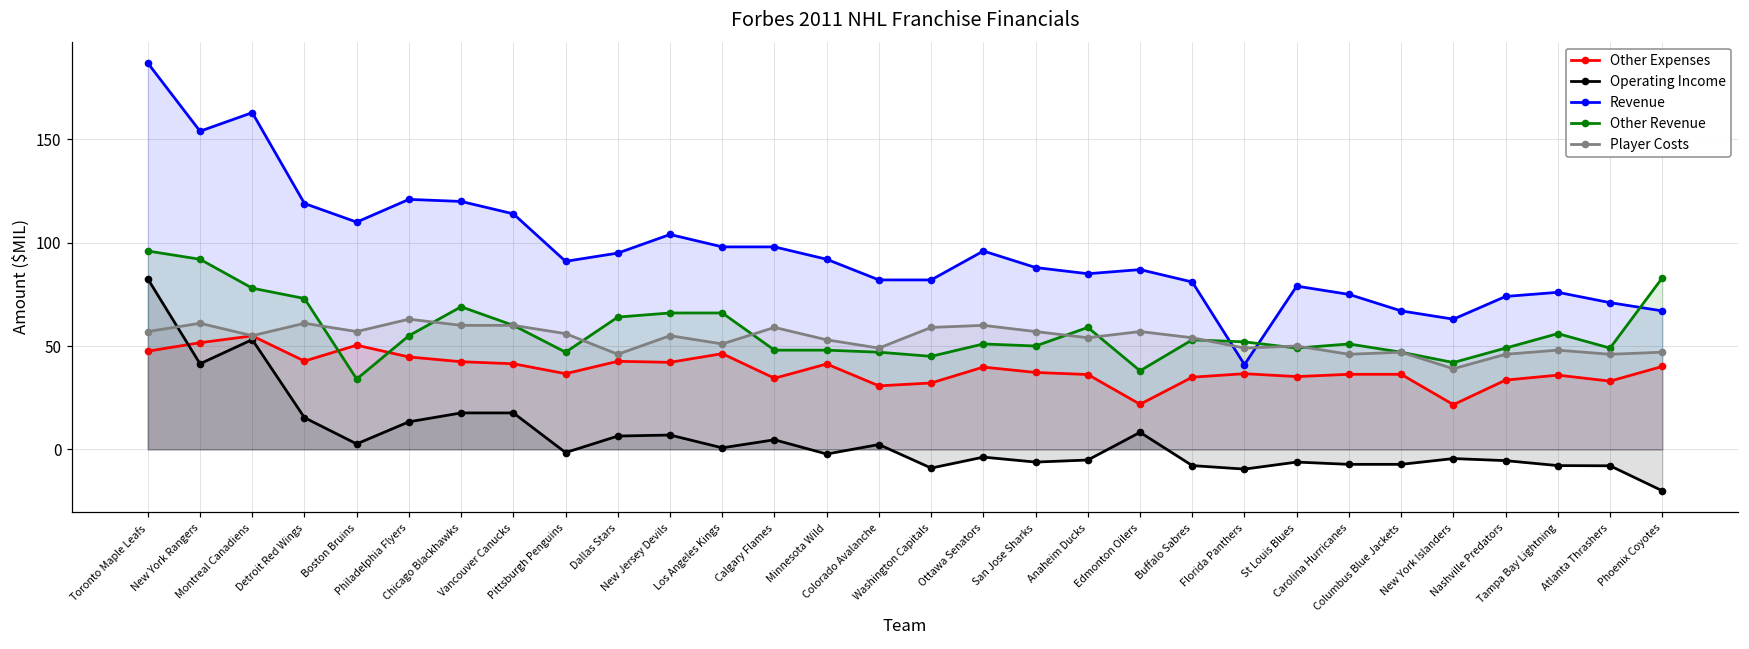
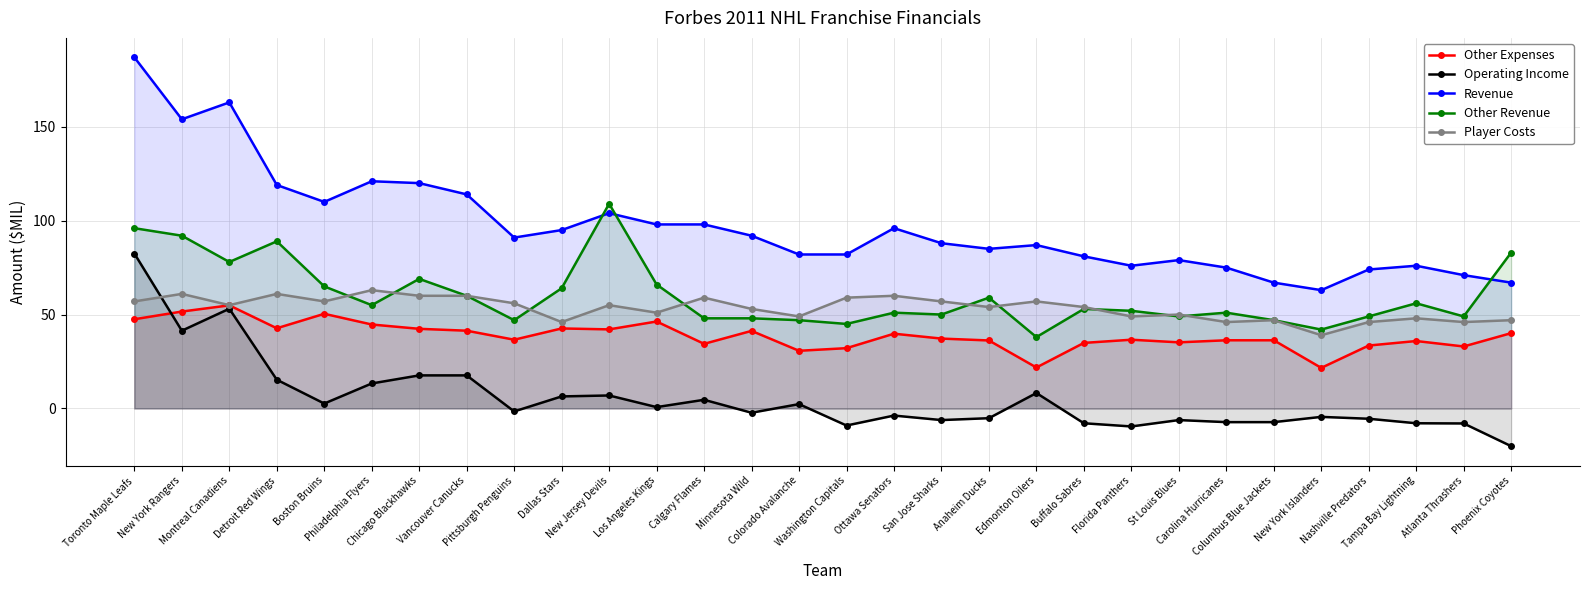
  {
    "Other Expenses": {
      "Toronto Maple Leafs": 48,
      "New York Rangers": 52,
      "Detroit Red Wings": 43,
      "Boston Bruins": 50,
      "Philadelphia Flyers": 45,
      "Chicago Blackhawks": 42,
      "Vancouver Canucks": 41,
      "Pittsburgh Penguins": 37,
      "Dallas Stars": 43,
      "New Jersey Devils": 42,
      "Los Angeles Kings": 46,
      "Calgary Flames": 34,
      "Minnesota Wild": 41,
      "Colorado Avalanche": 31,
      "Washington Capitals": 32,
      "Ottawa Senators": 40,
      "San Jose Sharks": 37,
      "Anaheim Ducks": 36,
      "Edmonton Oilers": 22,
      "Buffalo Sabres": 35,
      "Florida Panthers": 37,
      "St Louis Blues": 35,
      "Carolina Hurricanes": 36,
      "Columbus Blue Jackets": 36,
      "New York Islanders": 22,
      "Nashville Predators": 34,
      "Tampa Bay Lightning": 36,
      "Atlanta Thrashers": 33,
      "Phoenix Coyotes": 40
    },
    "Revenue": {
      "Toronto Maple Leafs": 187,
      "New York Rangers": 154,
      "Montreal Canadiens": 163,
      "Detroit Red Wings": 119,
      "Boston Bruins": 110,
      "Philadelphia Flyers": 121,
      "Chicago Blackhawks": 120,
      "Vancouver Canucks": 114,
      "Pittsburgh Penguins": 91,
      "Dallas Stars": 95,
      "New Jersey Devils": 104,
      "Los Angeles Kings": 98,
      "Calgary Flames": 98,
      "Minnesota Wild": 92,
      "Colorado Avalanche": 82,
      "Washington Capitals": 82,
      "Ottawa Senators": 96,
      "San Jose Sharks": 88,
      "Anaheim Ducks": 85,
      "Edmonton Oilers": 87,
      "Buffalo Sabres": 81,
-     "Florida Panthers": 41,
+     "Florida Panthers": 76,
      "St Louis Blues": 79,
      "Carolina Hurricanes": 75,
      "Columbus Blue Jackets": 67,
      "New York Islanders": 63,
      "Nashville Predators": 74,
      "Tampa Bay Lightning": 76,
      "Atlanta Thrashers": 71,
      "Phoenix Coyotes": 67
    },
    "Other Revenue": {
      "Toronto Maple Leafs": 96,
      "New York Rangers": 92,
      "Montreal Canadiens": 78,
-     "Detroit Red Wings": 73,
-     "Boston Bruins": 34,
+     "Detroit Red Wings": 89,
+     "Boston Bruins": 65,
      "Philadelphia Flyers": 55,
      "Chicago Blackhawks": 69,
      "Pittsburgh Penguins": 47,
      "Dallas Stars": 64,
-     "New Jersey Devils": 66,
+     "New Jersey Devils": 109,
      "Los Angeles Kings": 66,
      "Calgary Flames": 48,
      "Minnesota Wild": 48,
      "Colorado Avalanche": 47,
      "Washington Capitals": 45,
      "Ottawa Senators": 51,
      "San Jose Sharks": 50,
      "Anaheim Ducks": 59,
      "Edmonton Oilers": 38,
      "Florida Panthers": 52,
      "Carolina Hurricanes": 51,
      "New York Islanders": 42,
      "Nashville Predators": 49,
      "Tampa Bay Lightning": 56,
      "Atlanta Thrashers": 49,
      "Phoenix Coyotes": 83
    },
    "Player Costs": {
      "Toronto Maple Leafs": 57,
      "New York Rangers": 61,
      "Detroit Red Wings": 61,
      "Boston Bruins": 57,
      "Philadelphia Flyers": 63,
      "Chicago Blackhawks": 60,
      "Pittsburgh Penguins": 56,
      "Dallas Stars": 46,
      "New Jersey Devils": 55,
      "Los Angeles Kings": 51,
      "Calgary Flames": 59,
      "Minnesota Wild": 53,
      "Colorado Avalanche": 49,
      "Washington Capitals": 59,
      "Ottawa Senators": 60,
      "San Jose Sharks": 57,
      "Anaheim Ducks": 54,
      "Edmonton Oilers": 57,
      "Florida Panthers": 49,
      "Carolina Hurricanes": 46,
      "New York Islanders": 39,
      "Nashville Predators": 46,
      "Tampa Bay Lightning": 48,
      "Atlanta Thrashers": 46,
      "Phoenix Coyotes": 47
    }
  }
